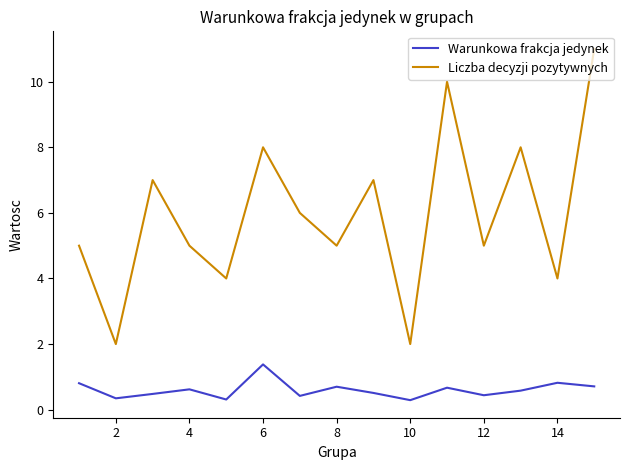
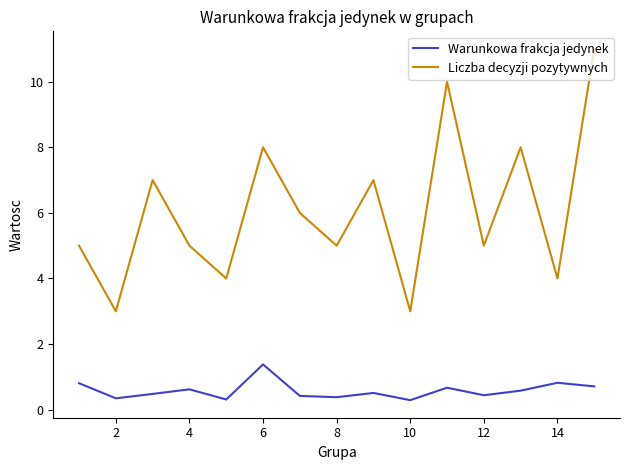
  {
    "Warunkowa frakcja jedynek": {
      "2": 0.3,
      "4": 0.6,
      "6": 1.4,
-     "8": 0.7,
+     "8": 0.4,
      "10": 0.3,
      "12": 0.4,
      "14": 0.8
    },
    "Liczba decyzji pozytywnych": {
-     "2": 2,
+     "2": 3,
      "4": 5,
      "6": 8,
      "8": 5,
-     "10": 2,
+     "10": 3,
      "12": 5,
      "14": 4
    }
  }
